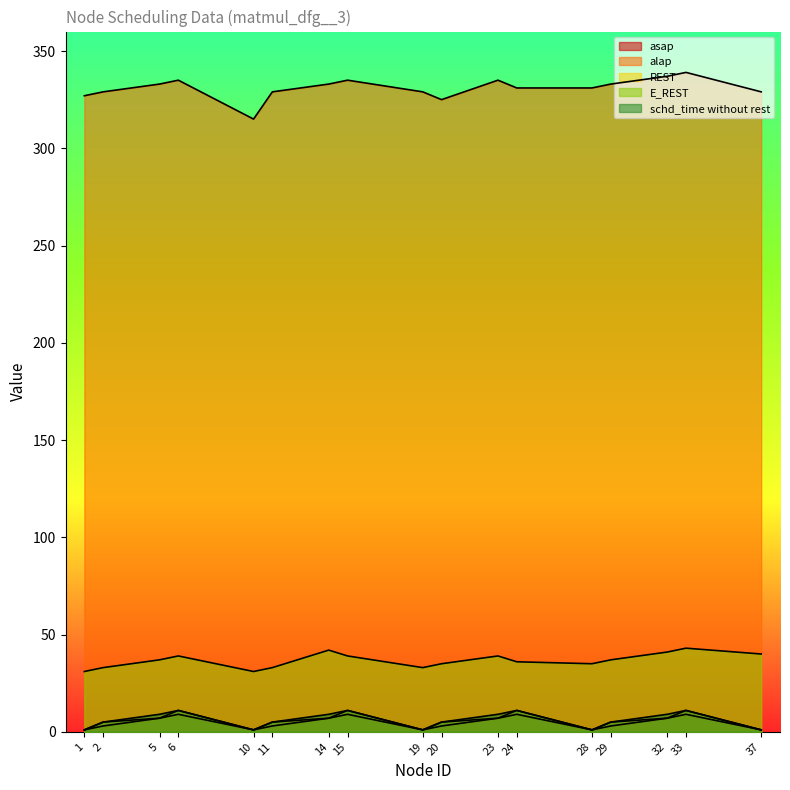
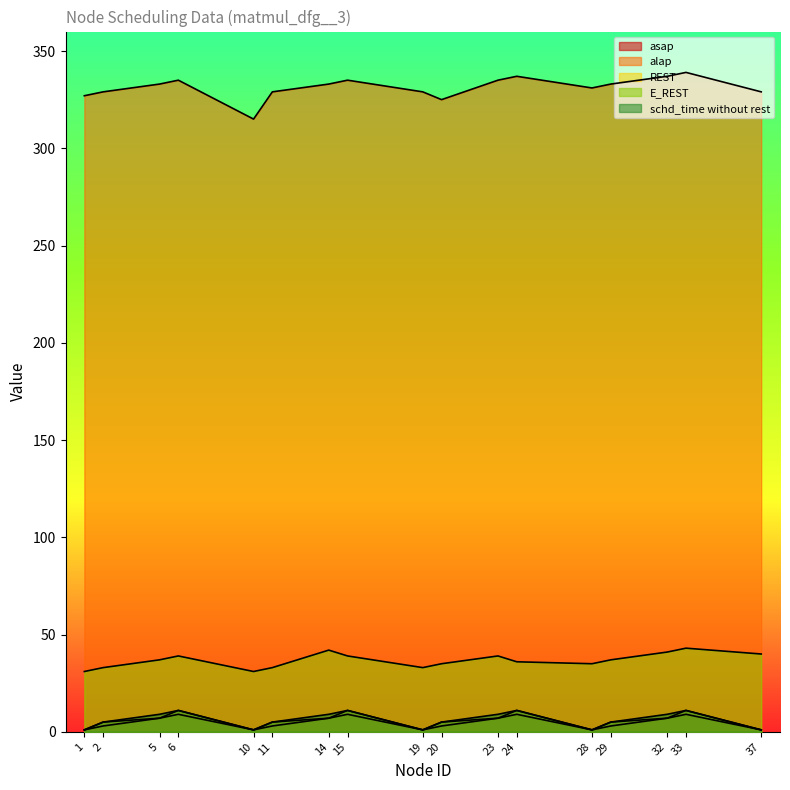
  {
    "asap": {
      "2": 3,
      "6": 9,
      "11": 3,
      "15": 9,
      "20": 3,
      "24": 9,
      "29": 3,
      "33": 9
    },
    "alap": {
      "1": 327,
      "2": 329,
      "5": 333,
      "6": 335,
      "10": 315,
      "11": 329,
      "14": 333,
      "15": 335,
      "19": 329,
      "20": 325,
      "23": 335,
-     "24": 331,
+     "24": 337,
      "28": 331,
      "29": 333
    },
    "E_REST": {
      "1": 31,
      "2": 33,
      "5": 37,
      "6": 39,
      "10": 31,
      "11": 33,
      "14": 42,
      "15": 39,
      "19": 33,
      "20": 35,
      "23": 39,
      "24": 36,
      "28": 35,
      "29": 37,
      "32": 41,
      "33": 43,
      "37": 40
    },
    "schd_time without rest": {
      "5": 9,
      "14": 9,
      "23": 9,
      "32": 9
    }
  }
